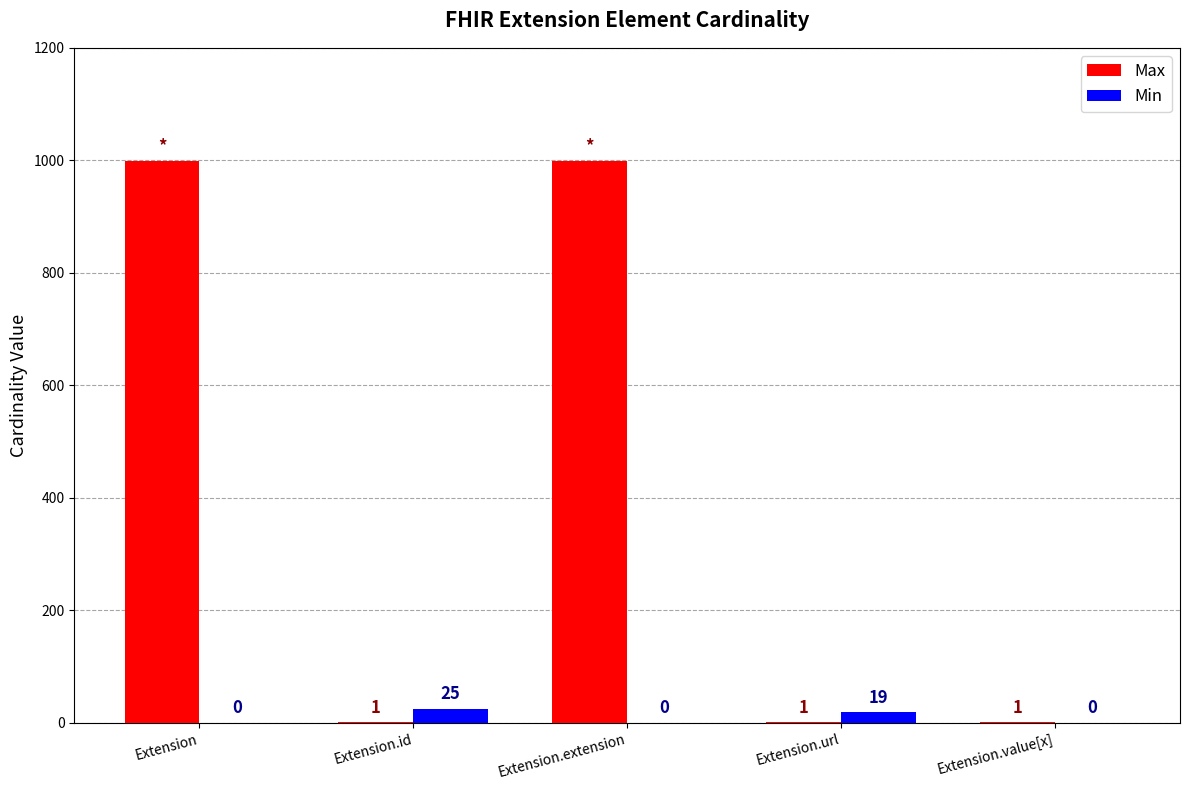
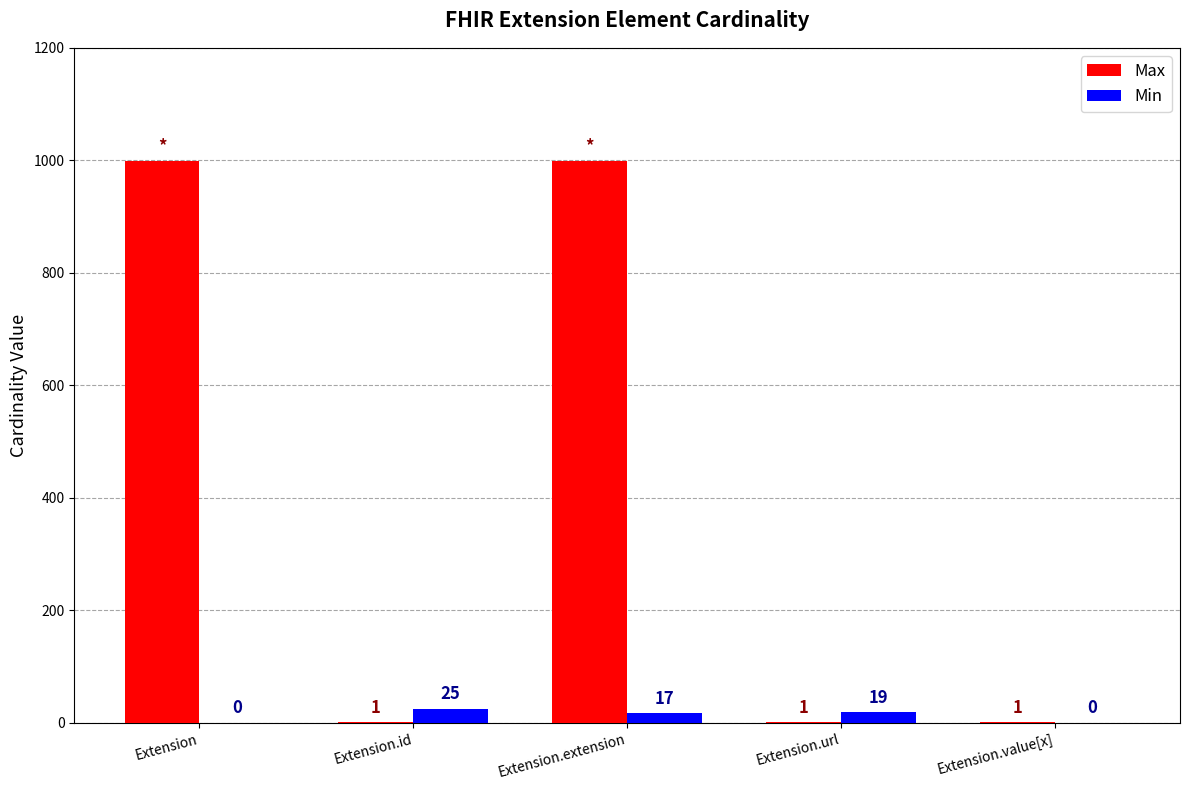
  {
    "Max": {
      "Extension.id": 1,
      "Extension.url": 1,
      "Extension.value[x]": 1
    },
    "Min": {
      "Extension": 0,
      "Extension.id": 25,
-     "Extension.extension": 0,
+     "Extension.extension": 17,
      "Extension.url": 19,
      "Extension.value[x]": 0
    }
  }
